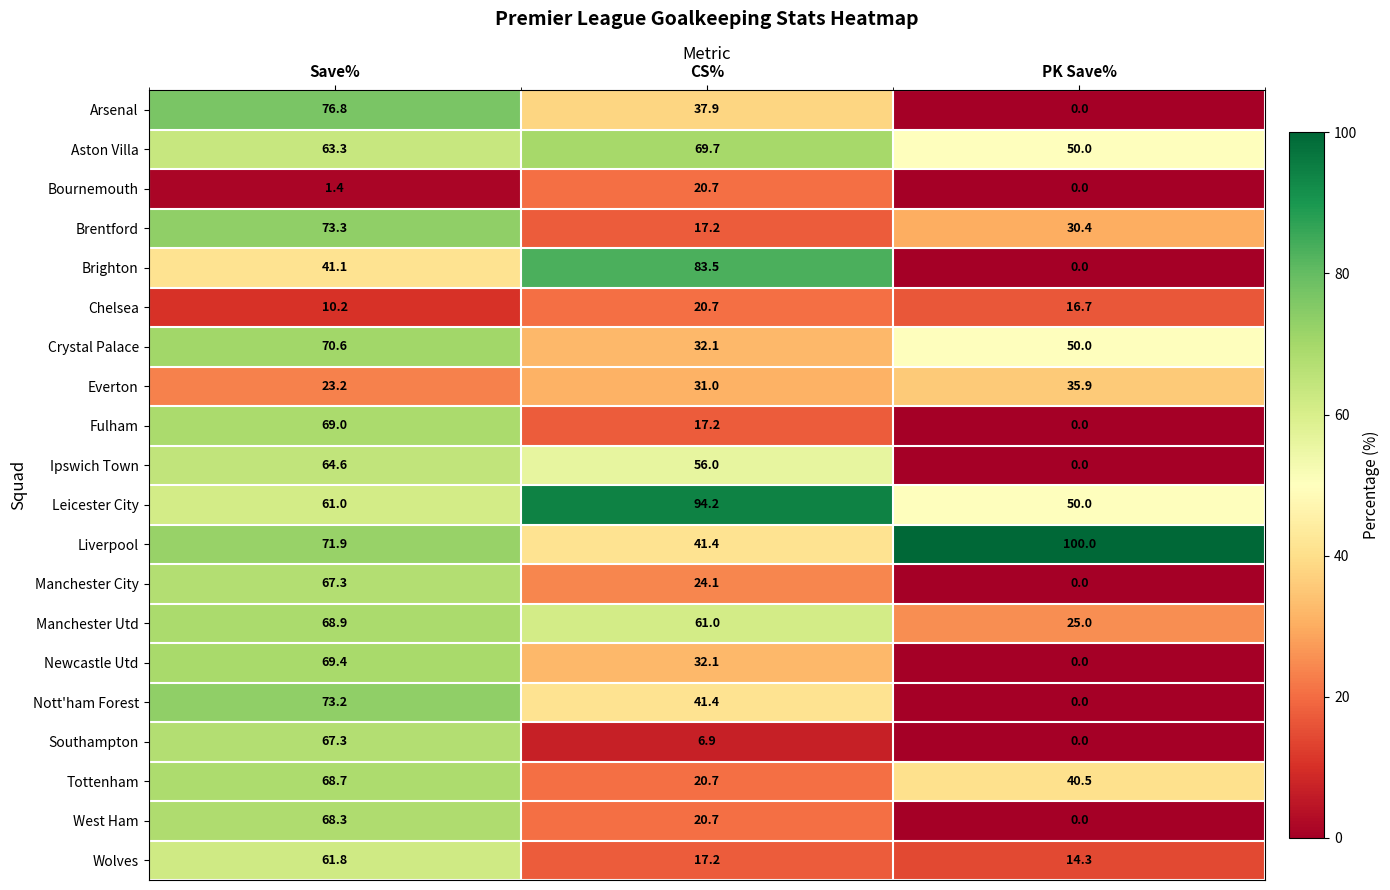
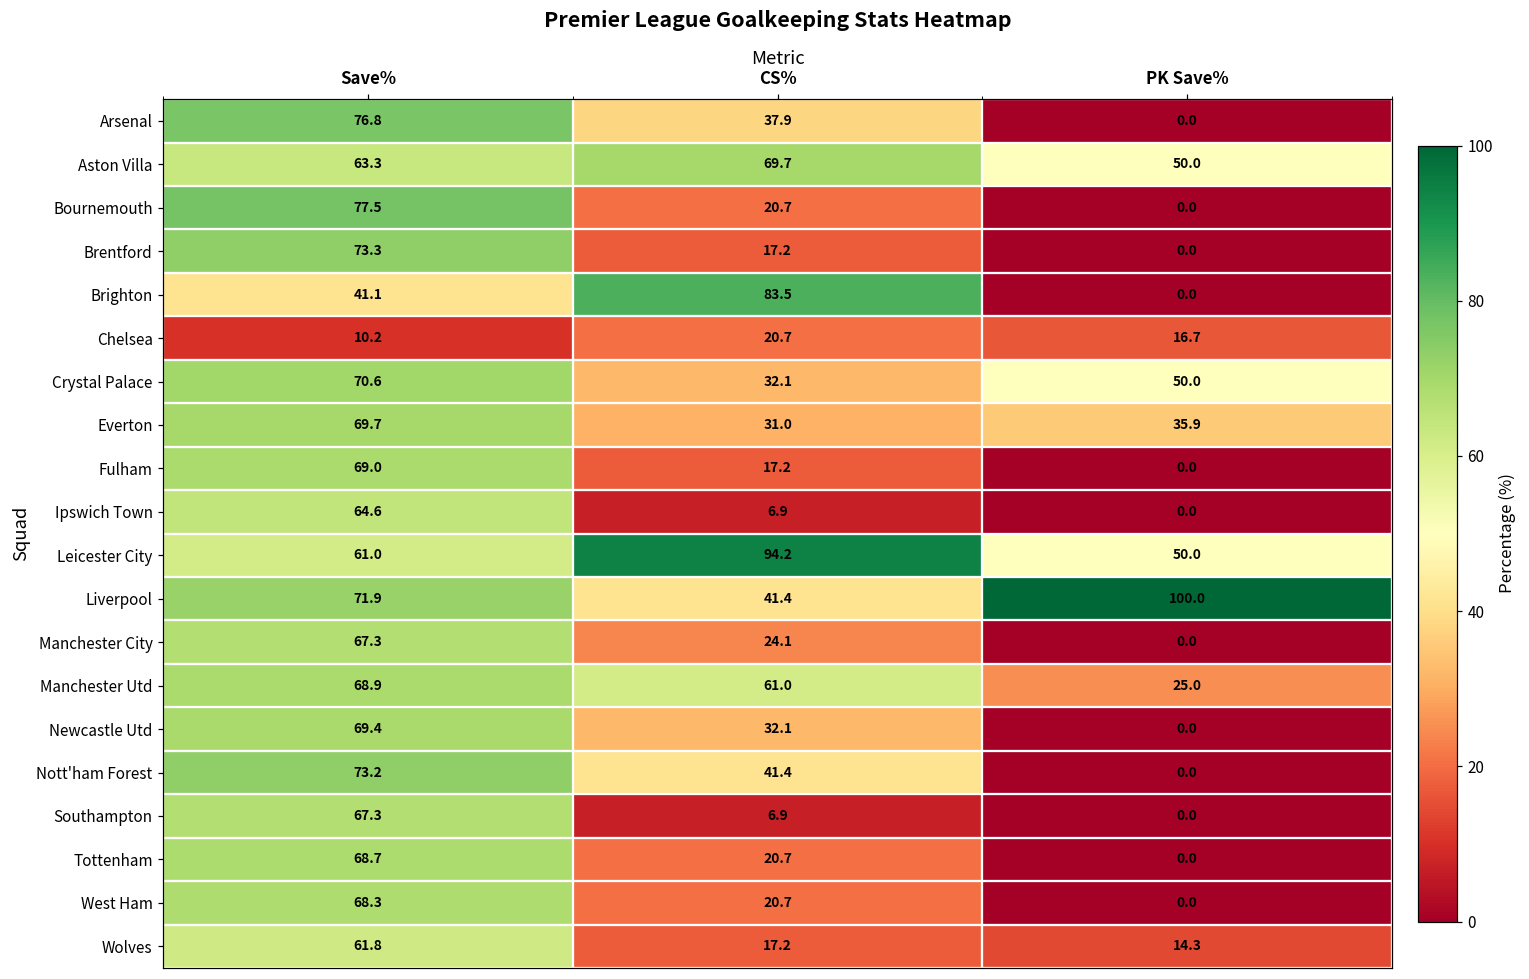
  {
    "Arsenal": {
      "Save%": 76.8,
      "CS%": 37.9,
      "PK Save%": 0.0
    },
    "Aston Villa": {
      "Save%": 63.3,
      "CS%": 69.7,
      "PK Save%": 50.0
    },
    "Bournemouth": {
-     "Save%": 1.4,
+     "Save%": 77.5,
      "CS%": 20.7,
      "PK Save%": 0.0
    },
    "Brentford": {
      "Save%": 73.3,
      "CS%": 17.2,
-     "PK Save%": 30.4
+     "PK Save%": 0.0
    },
    "Brighton": {
      "Save%": 41.1,
      "CS%": 83.5,
      "PK Save%": 0.0
    },
    "Chelsea": {
      "Save%": 10.2,
      "CS%": 20.7,
      "PK Save%": 16.7
    },
    "Crystal Palace": {
      "Save%": 70.6,
      "CS%": 32.1,
      "PK Save%": 50.0
    },
    "Everton": {
-     "Save%": 23.2,
+     "Save%": 69.7,
      "CS%": 31.0,
      "PK Save%": 35.9
    },
    "Fulham": {
      "Save%": 69.0,
      "CS%": 17.2,
      "PK Save%": 0.0
    },
    "Ipswich Town": {
      "Save%": 64.6,
-     "CS%": 56.0,
+     "CS%": 6.9,
      "PK Save%": 0.0
    },
    "Leicester City": {
      "Save%": 61.0,
      "CS%": 94.2,
      "PK Save%": 50.0
    },
    "Liverpool": {
      "Save%": 71.9,
      "CS%": 41.4,
      "PK Save%": 100.0
    },
    "Manchester City": {
      "Save%": 67.3,
      "CS%": 24.1,
      "PK Save%": 0.0
    },
    "Manchester Utd": {
      "Save%": 68.9,
      "CS%": 61.0,
      "PK Save%": 25.0
    },
    "Newcastle Utd": {
      "Save%": 69.4,
      "CS%": 32.1,
      "PK Save%": 0.0
    },
    "Nott'ham Forest": {
      "Save%": 73.2,
      "CS%": 41.4,
      "PK Save%": 0.0
    },
    "Southampton": {
      "Save%": 67.3,
      "CS%": 6.9,
      "PK Save%": 0.0
    },
    "Tottenham": {
      "Save%": 68.7,
      "CS%": 20.7,
-     "PK Save%": 40.5
+     "PK Save%": 0.0
    },
    "West Ham": {
      "Save%": 68.3,
      "CS%": 20.7,
      "PK Save%": 0.0
    },
    "Wolves": {
      "Save%": 61.8,
      "CS%": 17.2,
      "PK Save%": 14.3
    }
  }
